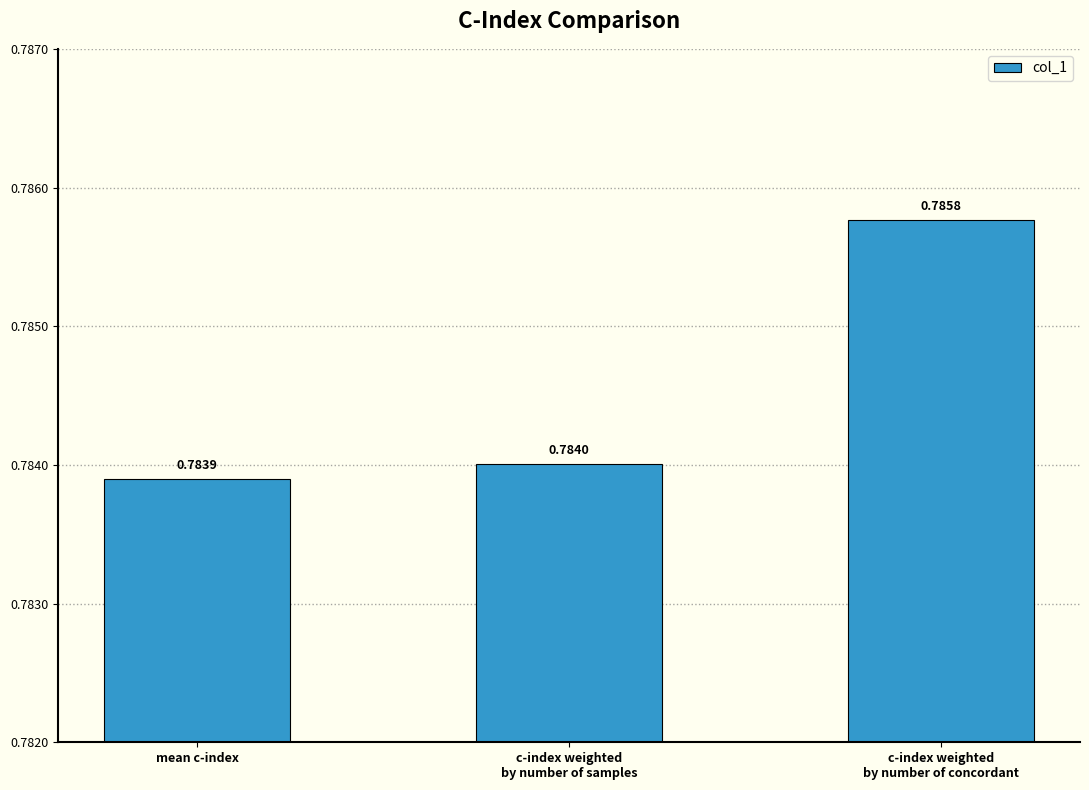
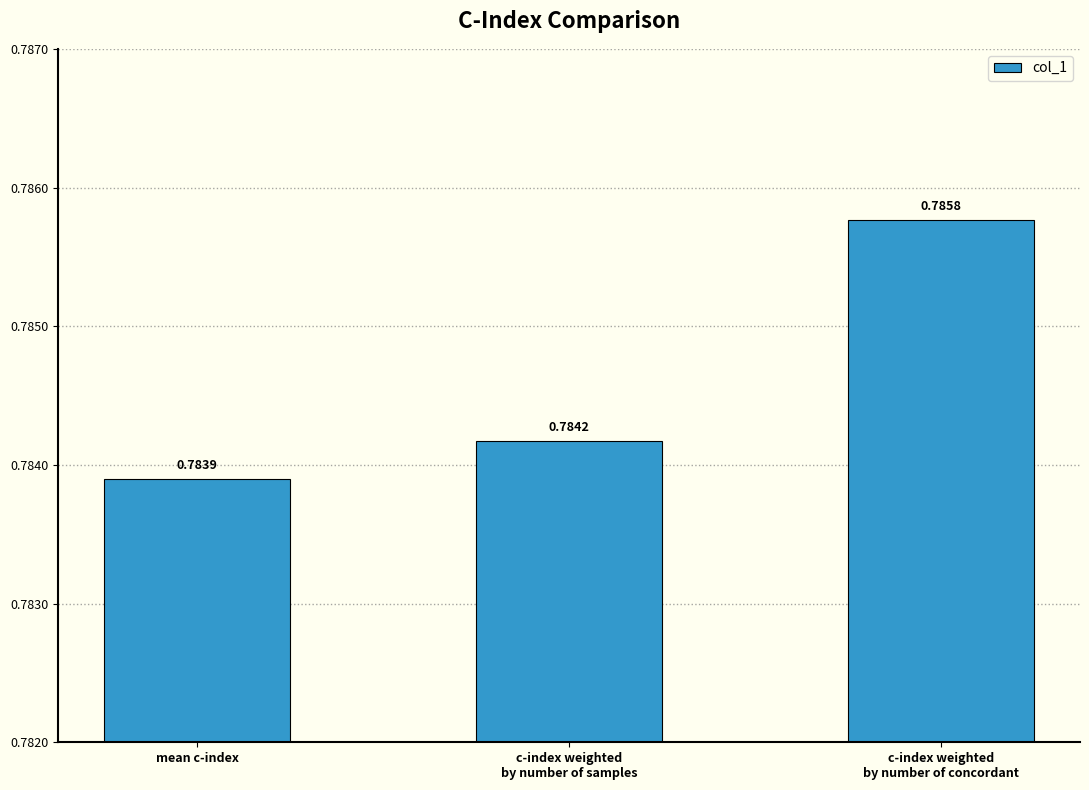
  {
    "mean c-index": 0.7839,
-   "c-index weighted by number of samples": 0.7840,
+   "c-index weighted by number of samples": 0.7842,
    "c-index weighted by number of concordant": 0.7858
  }
